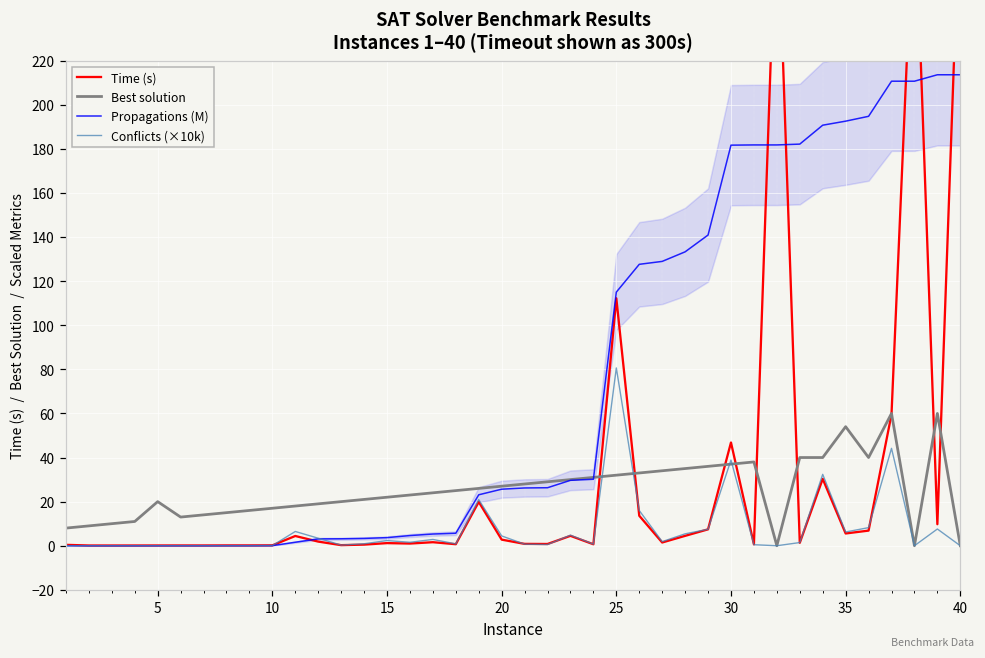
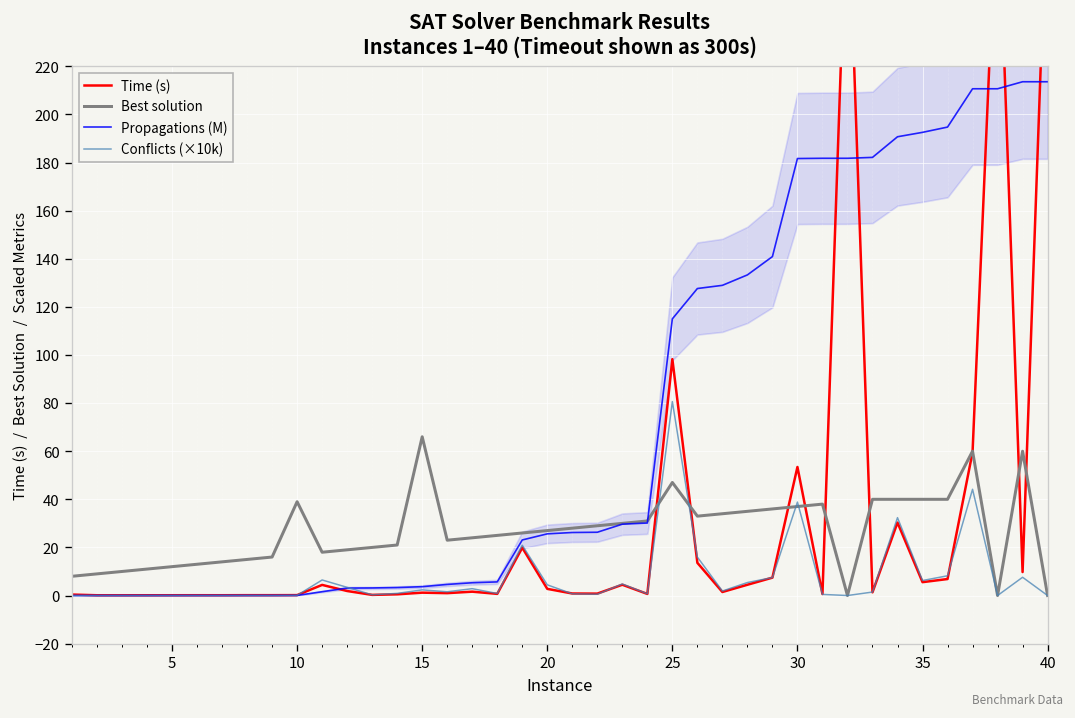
  {
    "Time (s)": {
      "20": 3,
-     "25": 112,
-     "30": 47
+     "25": 98,
+     "30": 53
    },
    "Best solution": {
-     "5": 20,
-     "10": 17,
-     "15": 22,
+     "5": 12,
+     "10": 39,
+     "15": 66,
      "20": 27,
-     "25": 32,
+     "25": 47,
      "30": 37,
-     "35": 54
+     "35": 40
    },
    "Conflicts (×10k)": {
      "20": 4,
      "25": 81,
      "30": 39
    }
  }
